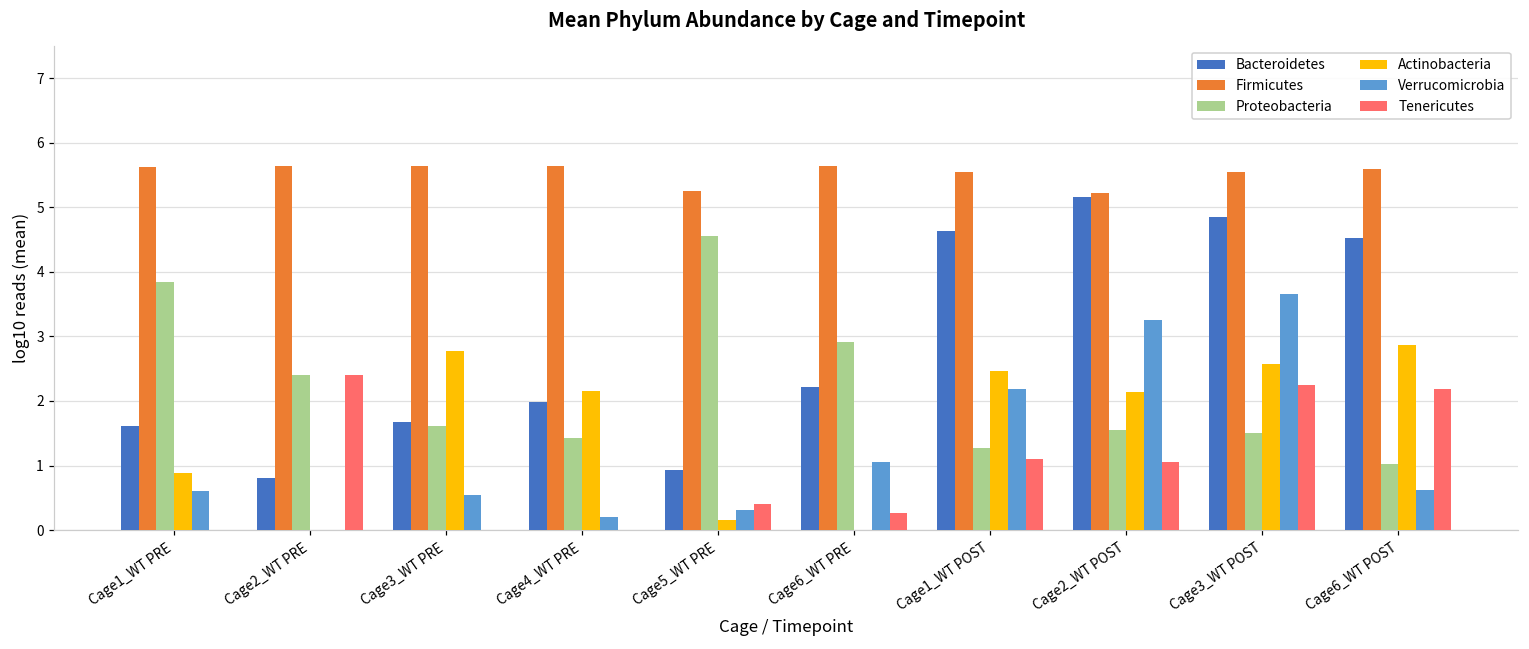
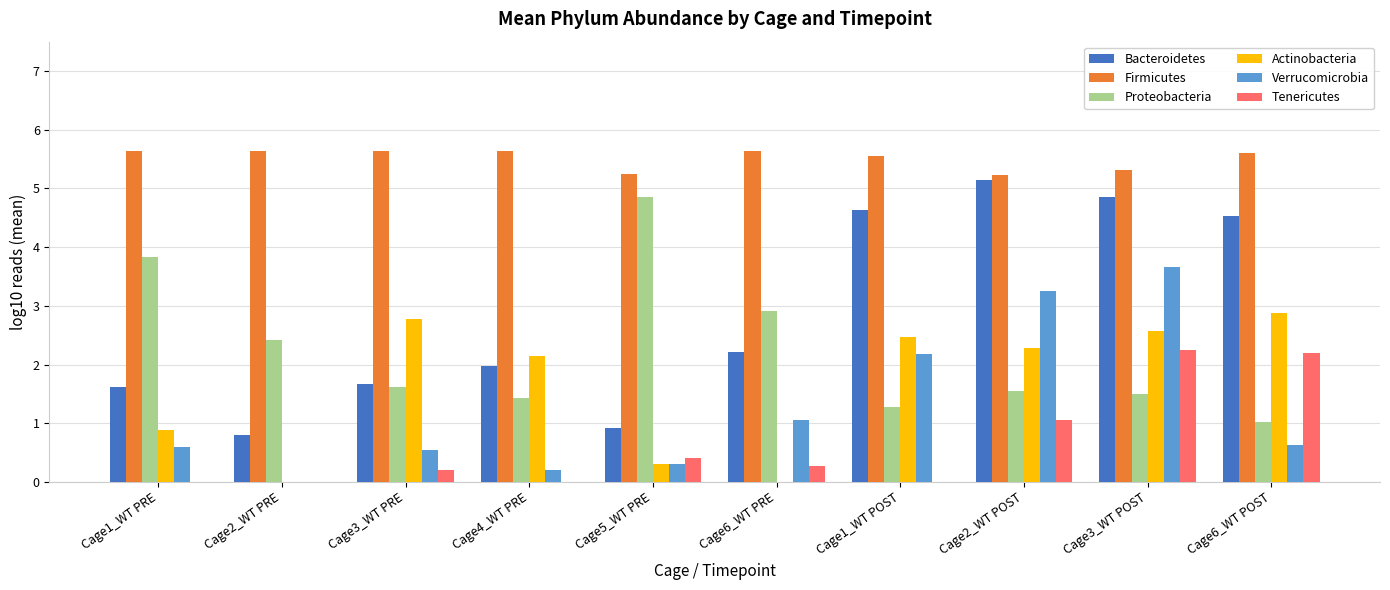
  {
    "Firmicutes": {
      "Cage1_WT PRE": 5.6,
      "Cage2_WT PRE": 5.6,
      "Cage3_WT PRE": 5.6,
      "Cage4_WT PRE": 5.6,
      "Cage5_WT PRE": 5.3,
      "Cage6_WT PRE": 5.6,
      "Cage1_WT POST": 5.5,
      "Cage2_WT POST": 5.2,
-     "Cage3_WT POST": 5.6,
+     "Cage3_WT POST": 5.3,
      "Cage6_WT POST": 5.6
    },
    "Proteobacteria": {
      "Cage1_WT PRE": 3.8,
      "Cage2_WT PRE": 2.4,
      "Cage3_WT PRE": 1.6,
      "Cage4_WT PRE": 1.4,
-     "Cage5_WT PRE": 4.6,
+     "Cage5_WT PRE": 4.8,
      "Cage6_WT PRE": 2.9,
      "Cage1_WT POST": 1.3,
      "Cage2_WT POST": 1.6,
      "Cage3_WT POST": 1.5,
      "Cage6_WT POST": 1.0
    },
    "Actinobacteria": {
      "Cage1_WT PRE": 0.9,
      "Cage2_WT PRE": 0.0,
      "Cage3_WT PRE": 2.8,
      "Cage4_WT PRE": 2.1,
-     "Cage5_WT PRE": 0.2,
+     "Cage5_WT PRE": 0.3,
      "Cage6_WT PRE": 0.0,
      "Cage1_WT POST": 2.5,
-     "Cage2_WT POST": 2.1,
+     "Cage2_WT POST": 2.3,
      "Cage3_WT POST": 2.6,
      "Cage6_WT POST": 2.9
    },
    "Tenericutes": {
      "Cage1_WT PRE": 0.0,
-     "Cage2_WT PRE": 2.4,
-     "Cage3_WT PRE": 0.0,
+     "Cage2_WT PRE": 0.0,
+     "Cage3_WT PRE": 0.2,
      "Cage4_WT PRE": 0.0,
      "Cage5_WT PRE": 0.4,
      "Cage6_WT PRE": 0.3,
-     "Cage1_WT POST": 1.1,
+     "Cage1_WT POST": 0.0,
      "Cage2_WT POST": 1.1,
      "Cage3_WT POST": 2.2,
      "Cage6_WT POST": 2.2
    }
  }
